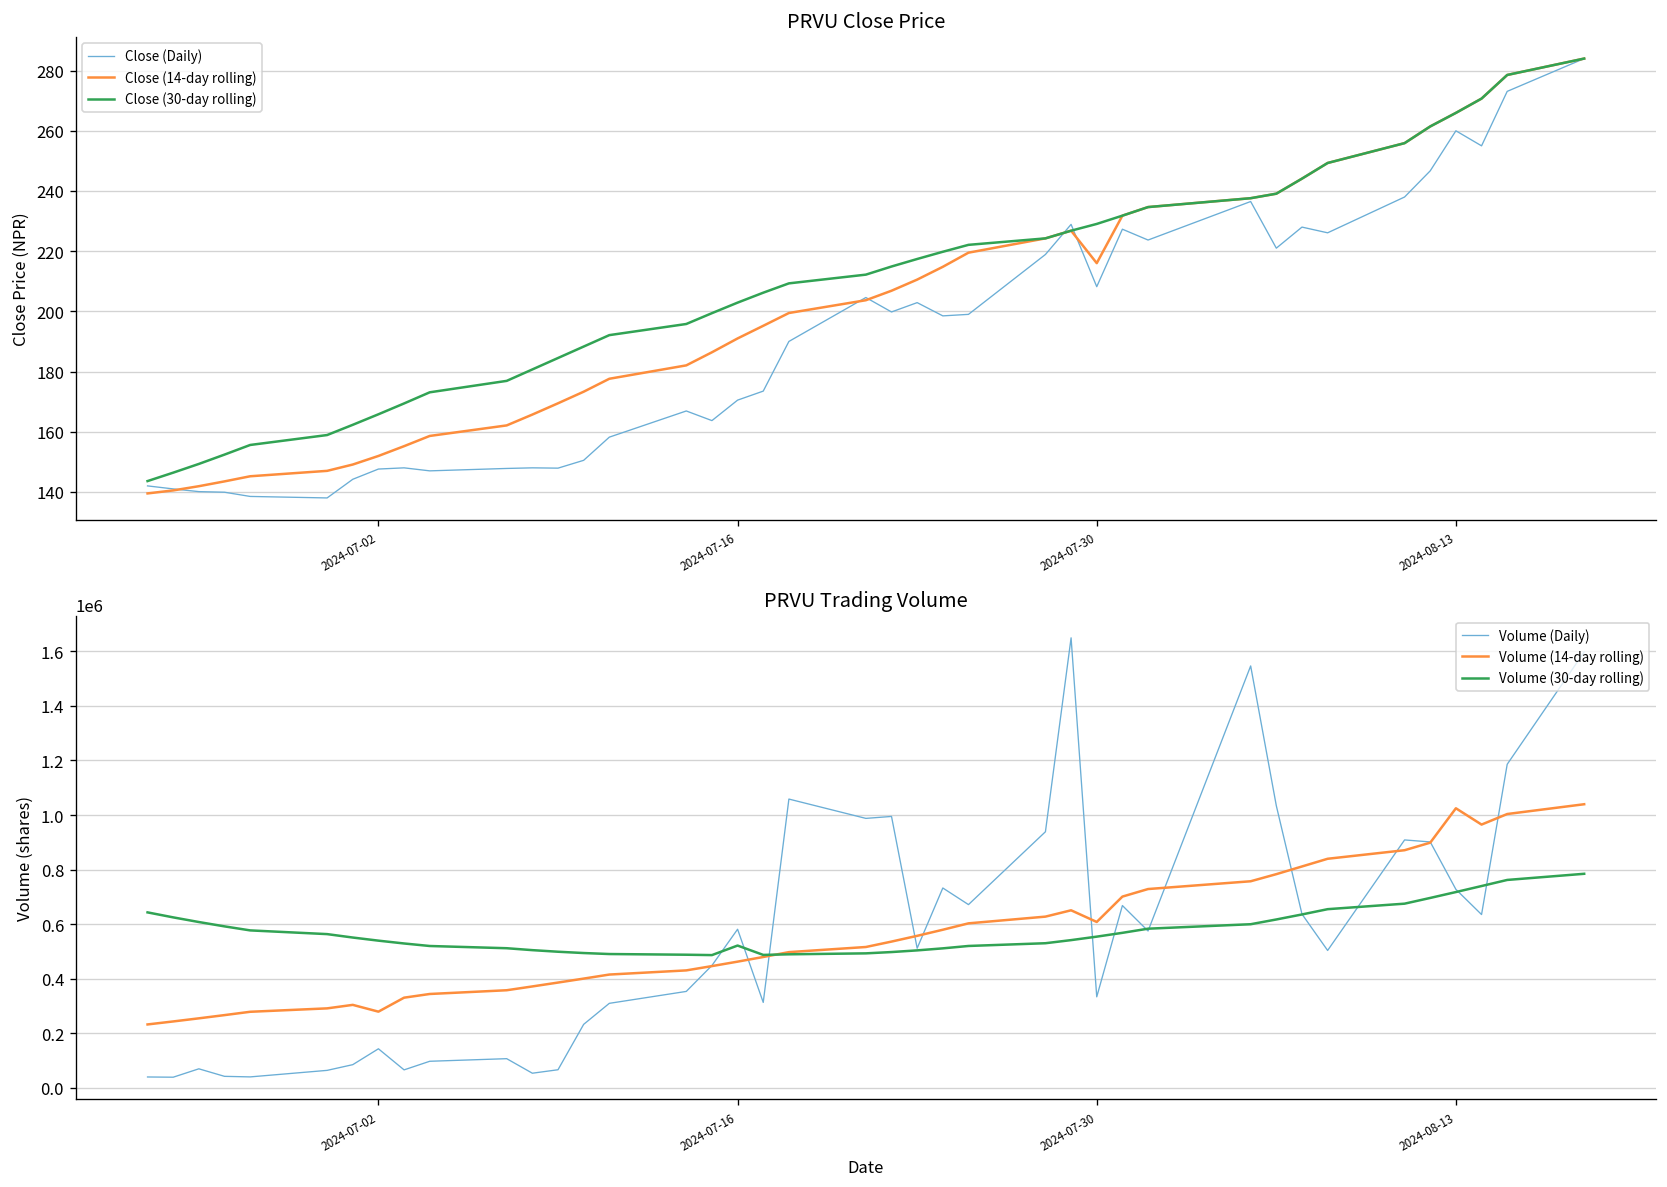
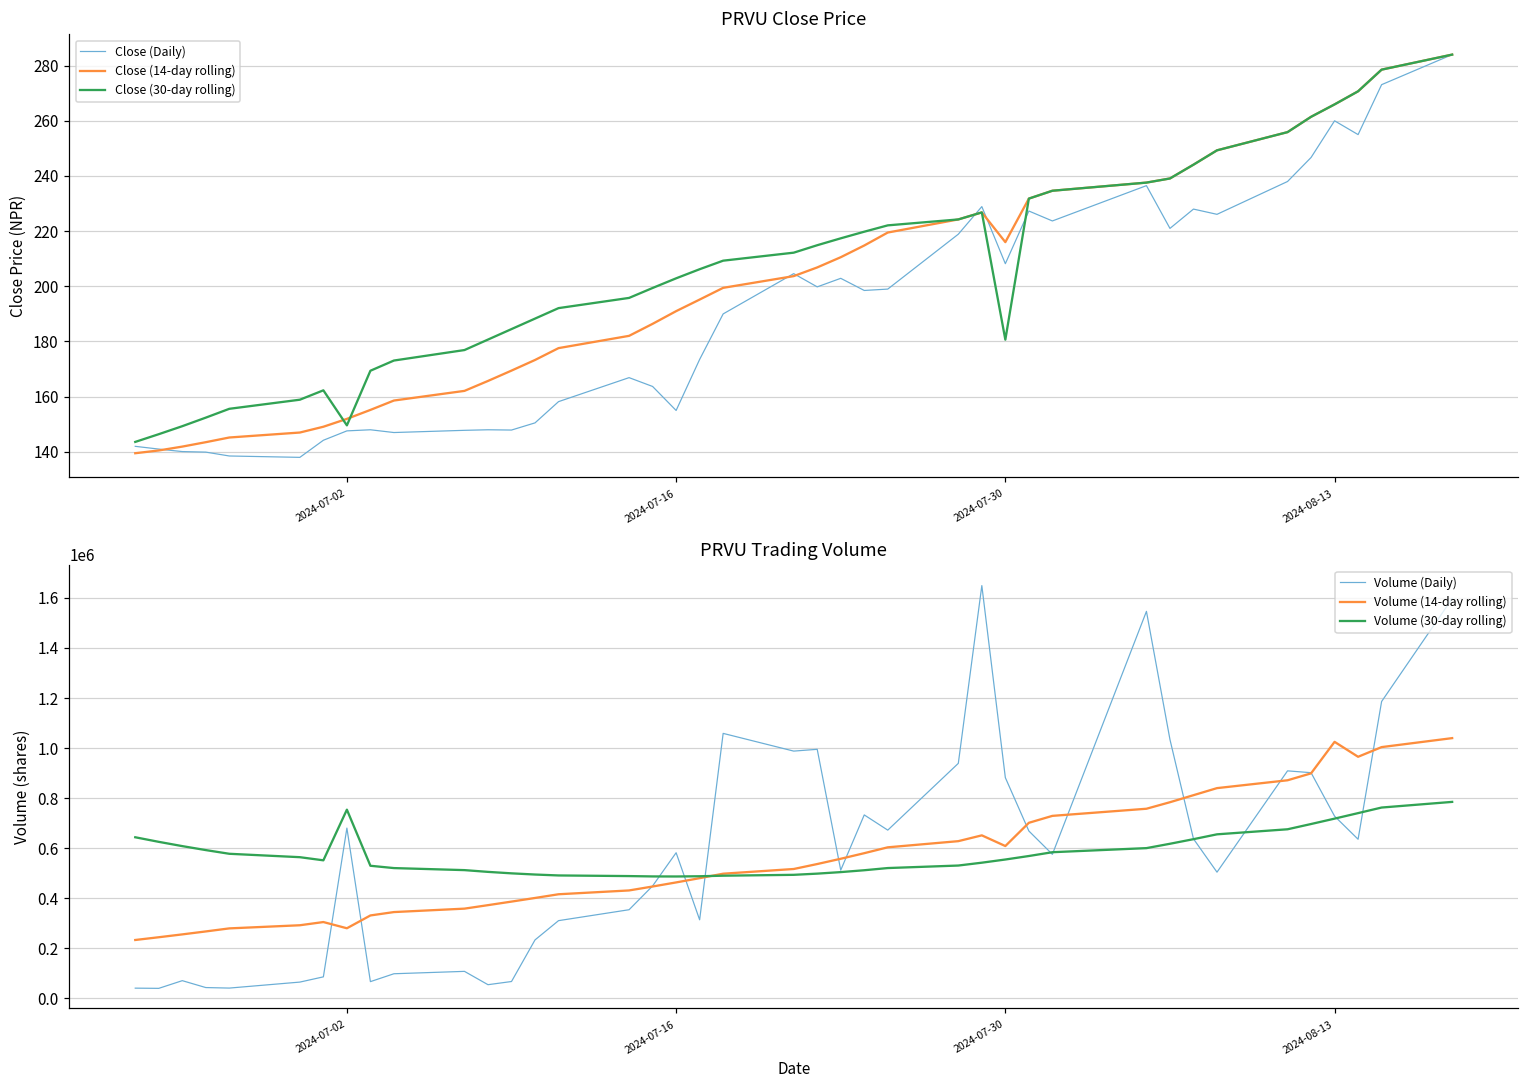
  {
    "PRVU Close Price": {
      "Close (Daily)": {
        "2024-07-02": 148,
-       "2024-07-16": 171,
+       "2024-07-16": 155,
        "2024-07-30": 208,
        "2024-08-13": 260
      },
      "Close (14-day rolling)": {
        "2024-07-02": 152,
        "2024-07-16": 191,
        "2024-07-30": 216
      },
      "Close (30-day rolling)": {
-       "2024-07-02": 166,
+       "2024-07-02": 150,
        "2024-07-16": 203,
-       "2024-07-30": 229
+       "2024-07-30": 181
      }
    },
    "PRVU Trading Volume": {
      "Volume (Daily)": {
-       "2024-07-02": 140000,
+       "2024-07-02": 680000,
        "2024-07-16": 580000,
-       "2024-07-30": 330000
+       "2024-07-30": 880000
      },
      "Volume (14-day rolling)": {
        "2024-07-02": 280000,
        "2024-07-16": 460000,
        "2024-07-30": 610000,
        "2024-08-13": 1020000
      },
      "Volume (30-day rolling)": {
-       "2024-07-02": 540000,
-       "2024-07-16": 520000,
+       "2024-07-02": 750000,
+       "2024-07-16": 490000,
        "2024-07-30": 550000
      }
    }
  }
